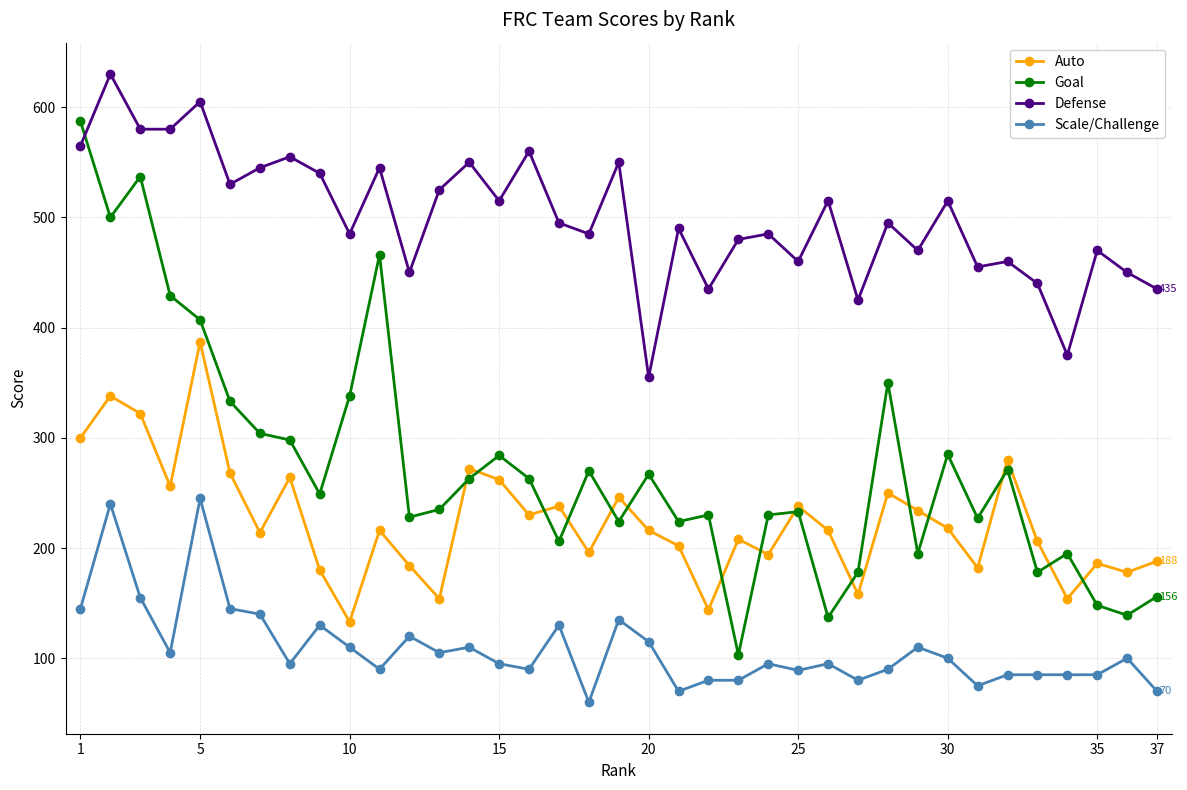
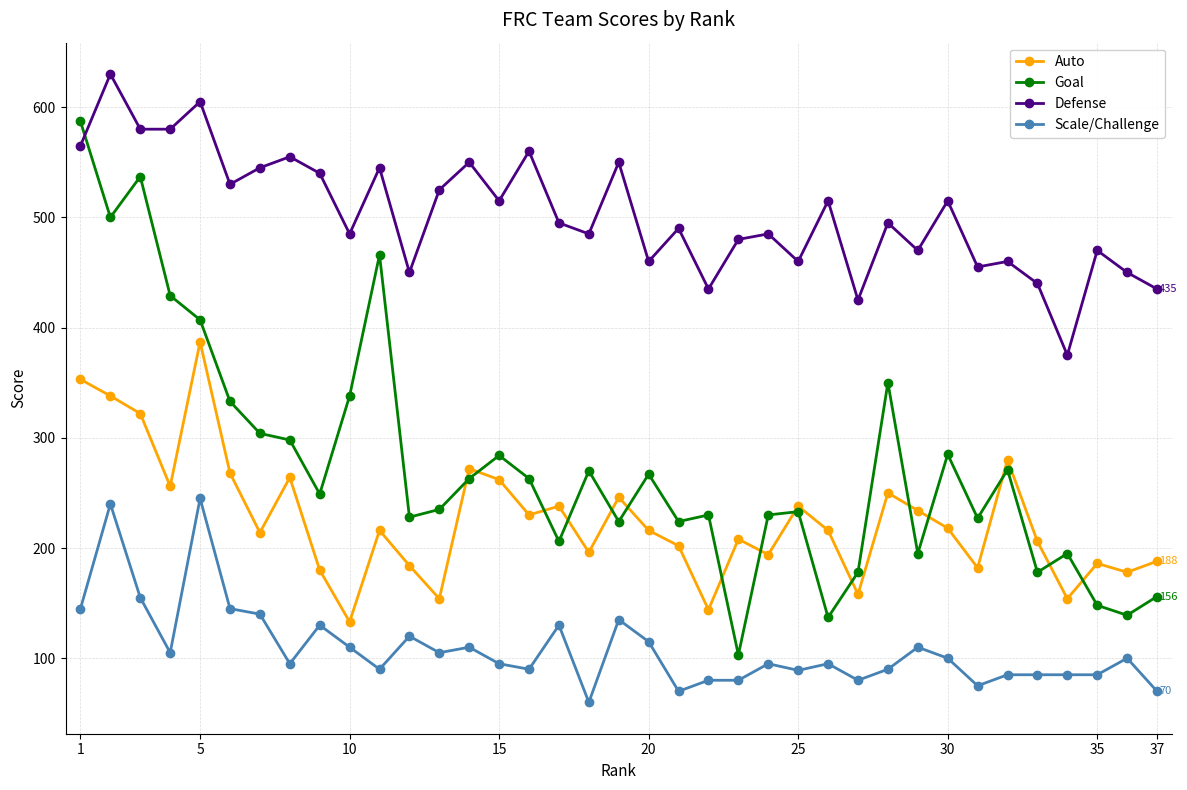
  {
    "Auto": {
-     "1": 300,
+     "1": 353,
      "5": 387,
      "10": 133,
      "15": 262,
      "20": 216,
      "25": 238,
      "30": 218,
      "35": 186
    },
    "Goal": {
      "37": 156
    },
    "Defense": {
      "1": 565,
      "5": 605,
      "10": 485,
      "15": 515,
-     "20": 355,
+     "20": 460,
      "25": 460,
      "30": 515,
      "35": 470
    },
    "Scale/Challenge": {
      "37": 70
    }
  }
